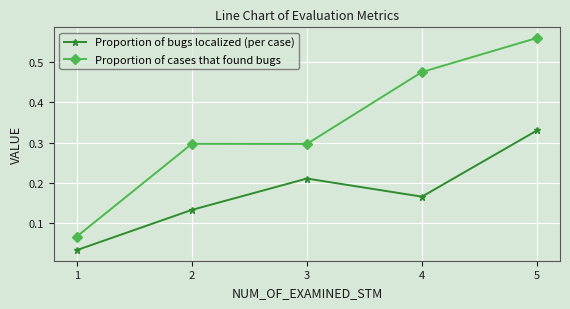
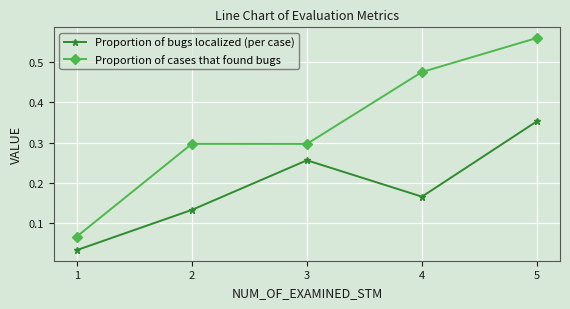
  {
    "Proportion of bugs localized (per case)": {
      "1": 0.03,
      "2": 0.13,
-     "3": 0.21,
+     "3": 0.26,
      "4": 0.17,
-     "5": 0.33
+     "5": 0.35
    },
    "Proportion of cases that found bugs": {
      "1": 0.07,
      "2": 0.30,
      "3": 0.30,
      "4": 0.47,
      "5": 0.56
    }
  }
